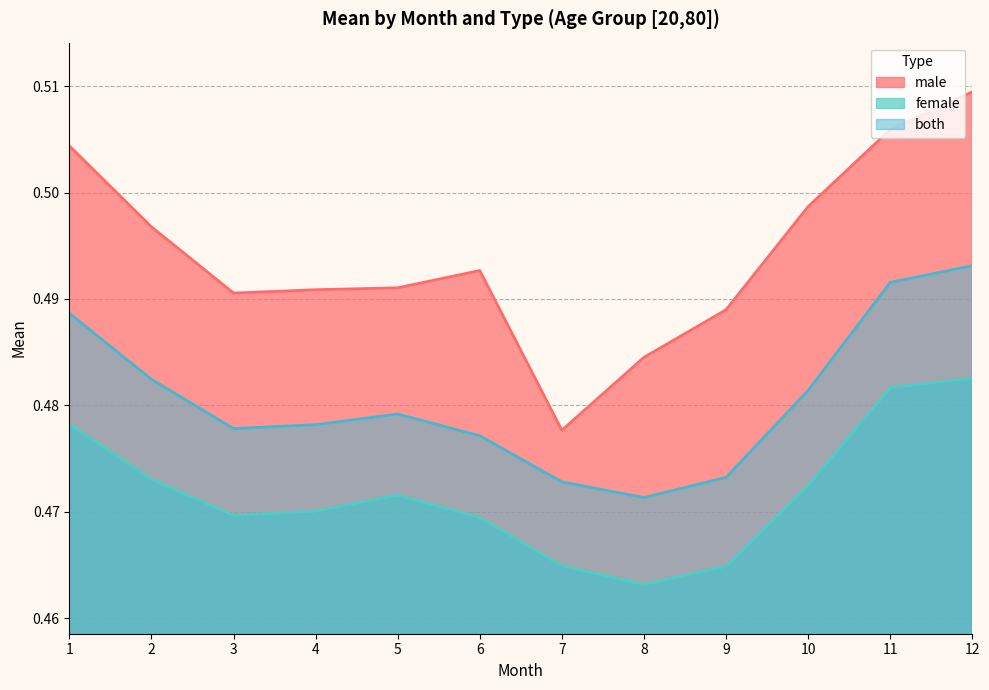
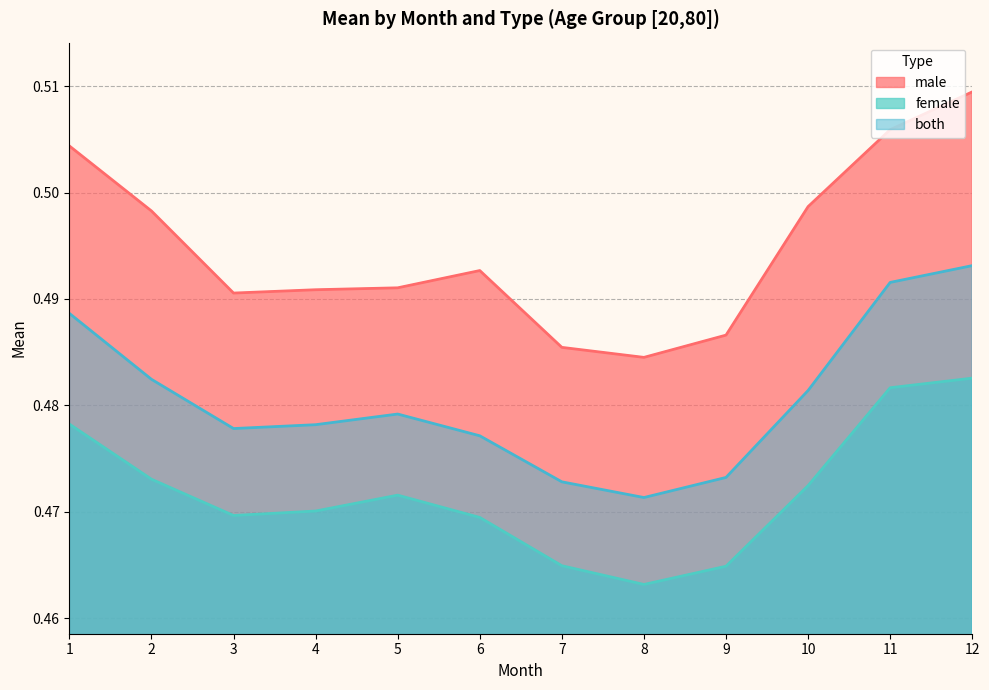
  {
    "male": {
      "1": 0.5044,
-     "2": 0.4968,
+     "2": 0.4983,
      "3": 0.4906,
      "4": 0.4909,
      "5": 0.4910,
      "6": 0.4927,
-     "7": 0.4777,
+     "7": 0.4855,
      "8": 0.4845,
-     "9": 0.4890,
+     "9": 0.4866,
      "10": 0.4987,
      "12": 0.5095
    }
  }
